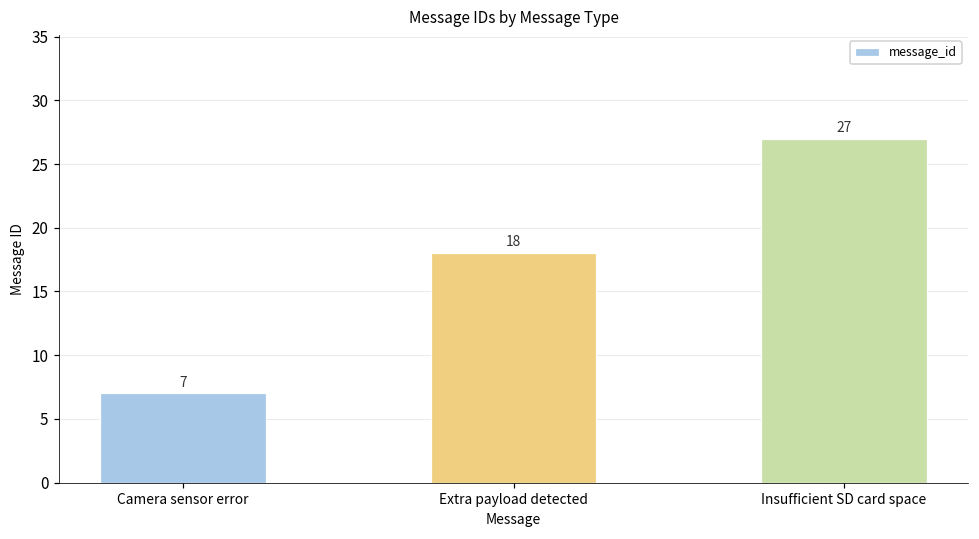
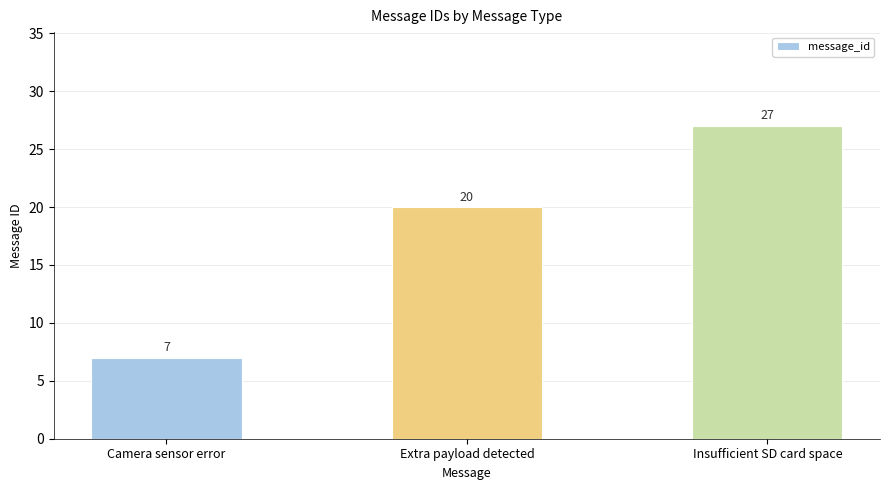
  {
    "Camera sensor error": 7,
-   "Extra payload detected": 18,
+   "Extra payload detected": 20,
    "Insufficient SD card space": 27
  }
